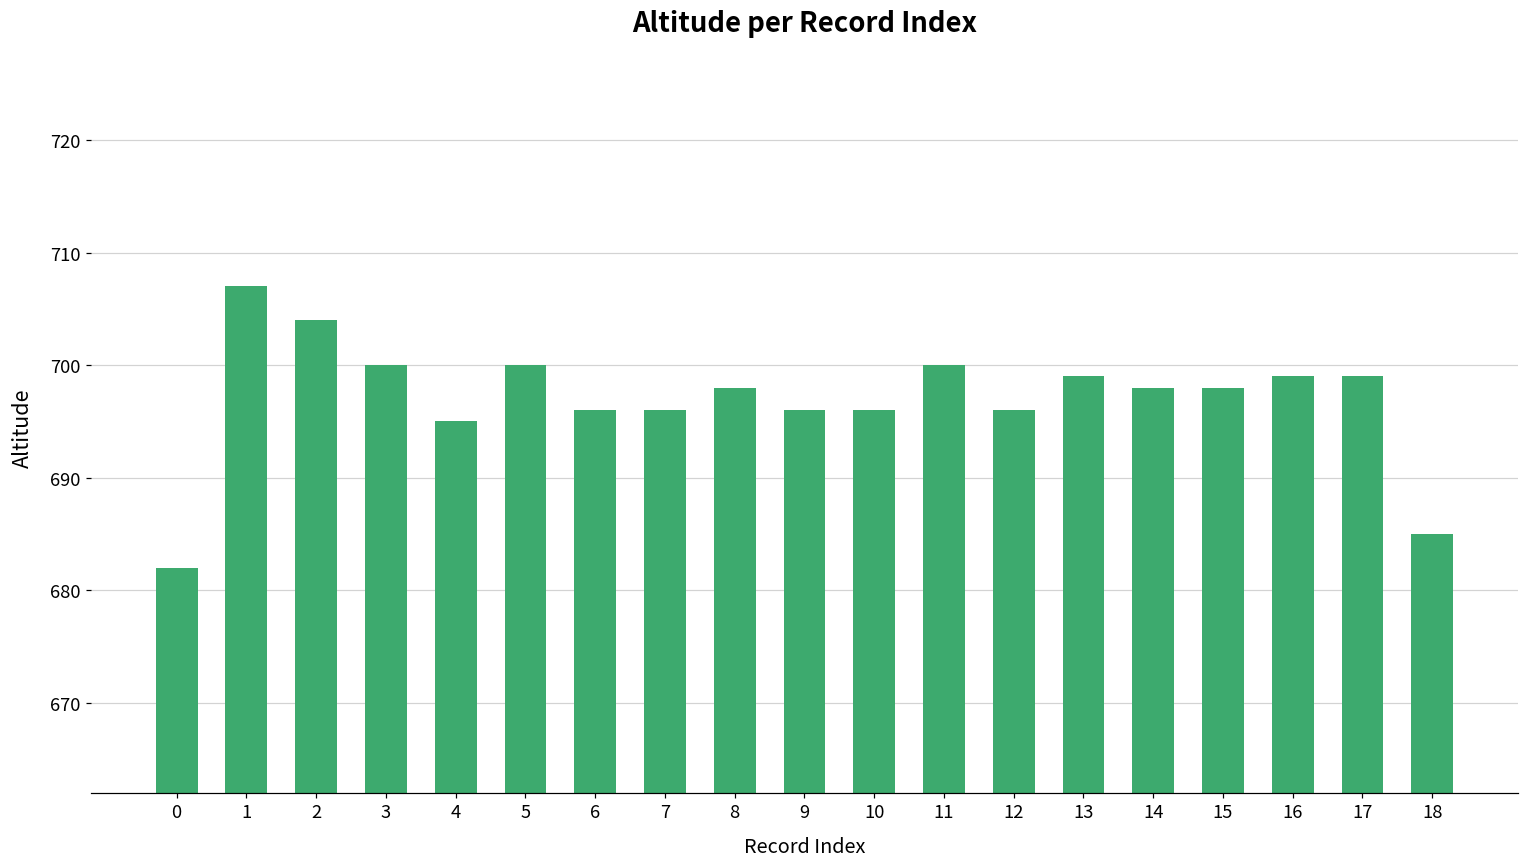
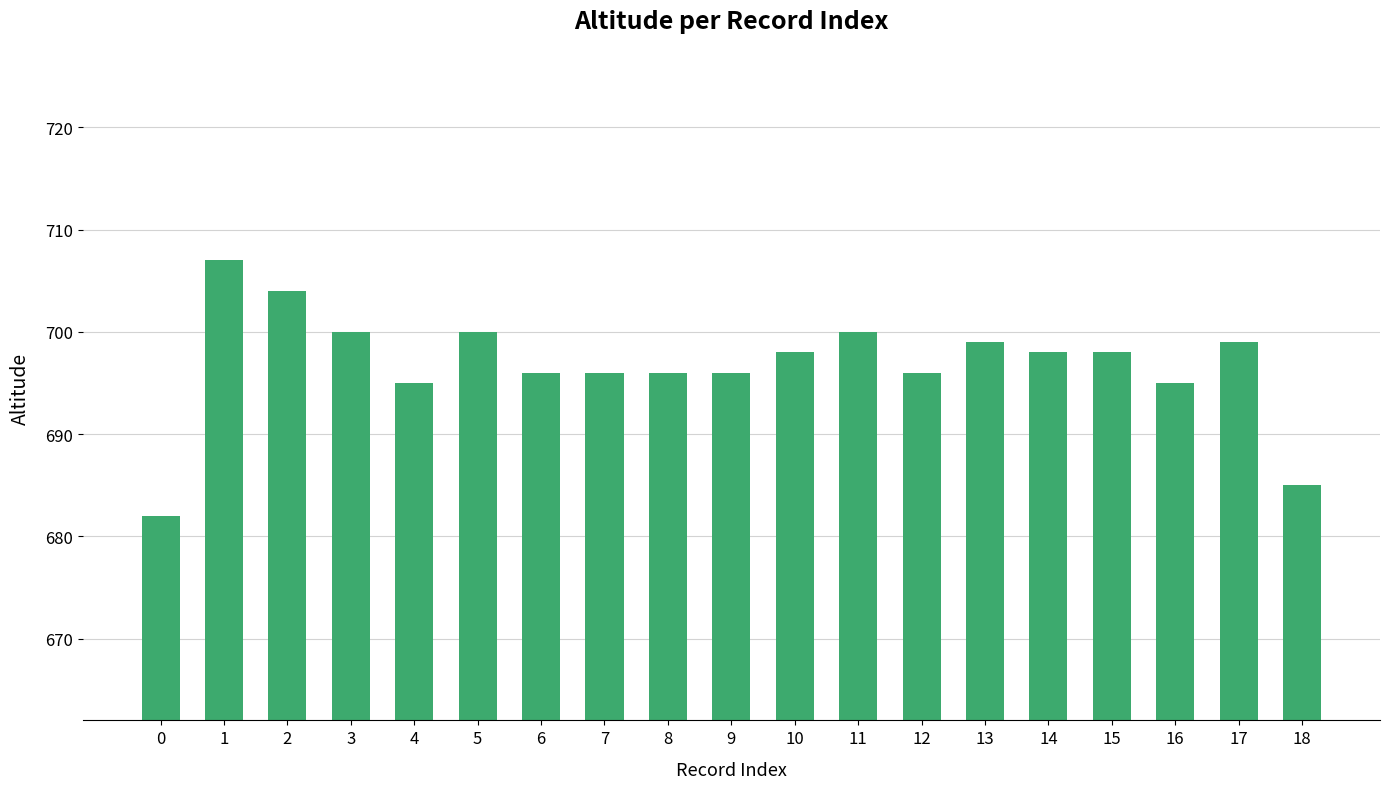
  {
    "0": 682,
    "1": 707,
    "2": 704,
    "3": 700,
    "4": 695,
    "5": 700,
    "6": 696,
    "7": 696,
-   "8": 698,
+   "8": 696,
    "9": 696,
-   "10": 696,
+   "10": 698,
    "11": 700,
    "12": 696,
    "13": 699,
    "14": 698,
    "15": 698,
-   "16": 699,
+   "16": 695,
    "17": 699,
    "18": 685
  }
